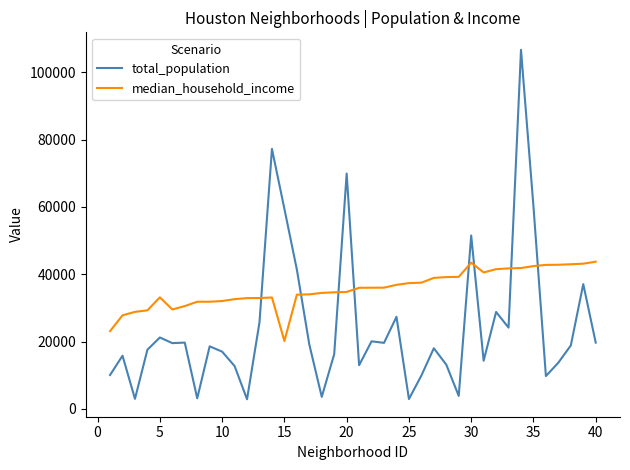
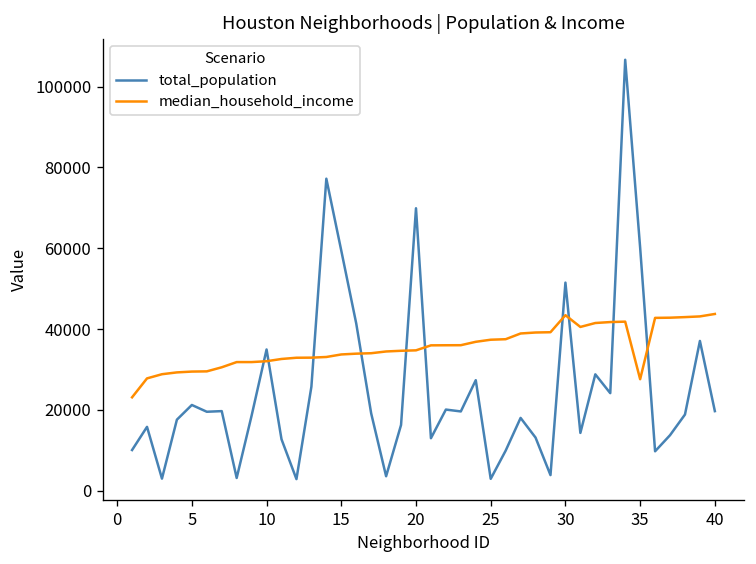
  {
    "total_population": {
      "5": 21000,
-     "10": 17000,
+     "10": 35000,
      "15": 59000,
      "20": 70000,
      "25": 3000,
      "30": 51000,
      "35": 60000,
      "40": 20000
    },
    "median_household_income": {
-     "5": 33000,
+     "5": 29000,
      "10": 32000,
-     "15": 20000,
+     "15": 34000,
      "20": 35000,
      "25": 37000,
      "30": 43000,
-     "35": 42000,
+     "35": 28000,
      "40": 44000
    }
  }
